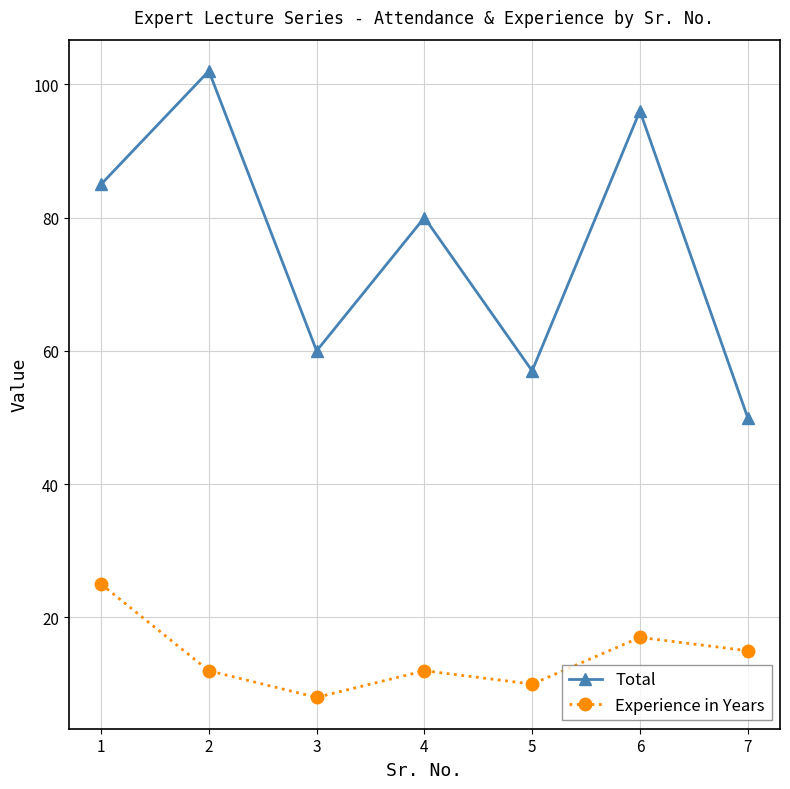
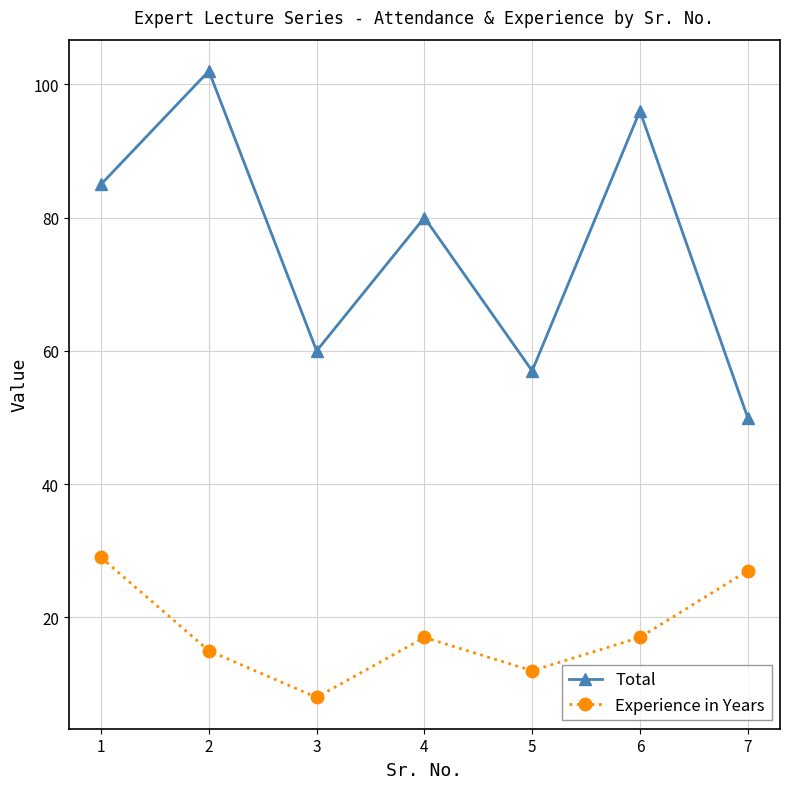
  {
    "Total": {
      "1": 85,
      "2": 102,
      "3": 60,
      "4": 80,
      "5": 57,
      "6": 96,
      "7": 50
    },
    "Experience in Years": {
-     "1": 25,
-     "2": 12,
+     "1": 29,
+     "2": 15,
      "3": 8,
-     "4": 12,
-     "5": 10,
+     "4": 17,
+     "5": 12,
      "6": 17,
-     "7": 15
+     "7": 27
    }
  }
